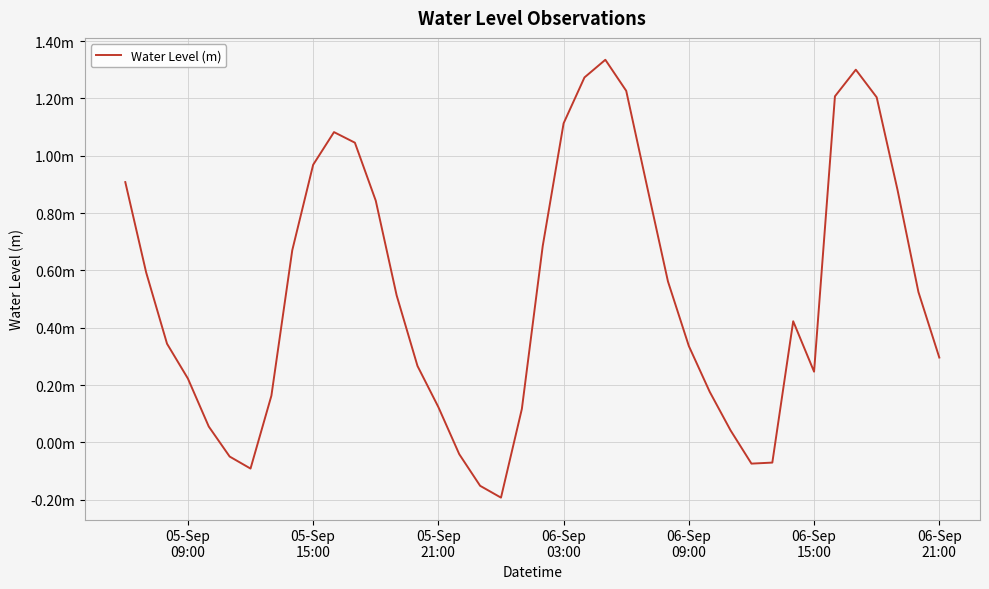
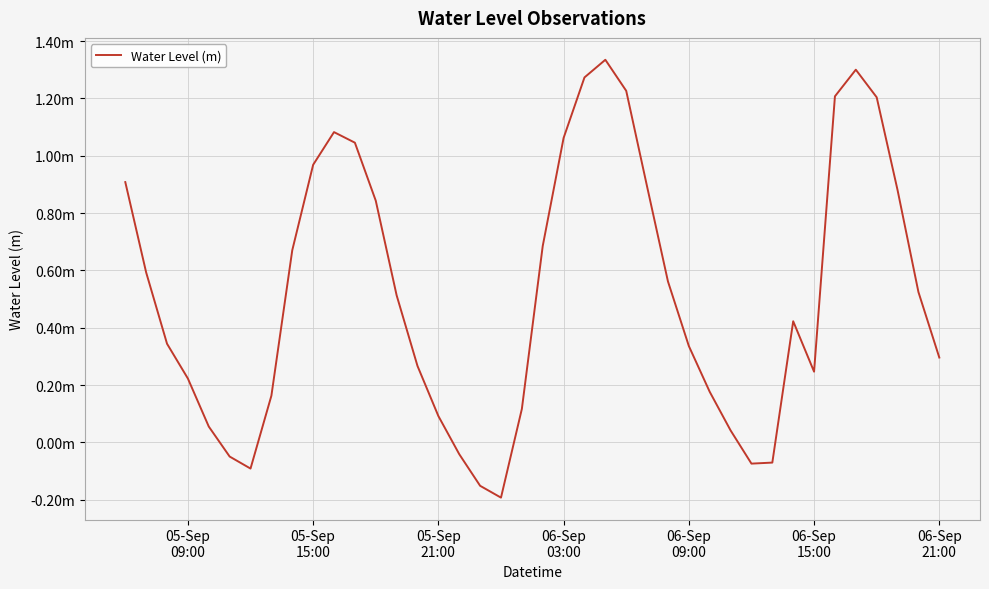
  {
    "05-Sep 09:00": "0.22m",
    "05-Sep 15:00": "0.97m",
-   "05-Sep 21:00": "0.12m",
-   "06-Sep 03:00": "1.11m",
+   "05-Sep 21:00": "0.09m",
+   "06-Sep 03:00": "1.06m",
    "06-Sep 09:00": "0.34m",
    "06-Sep 15:00": "0.25m",
    "06-Sep 21:00": "0.30m"
  }
